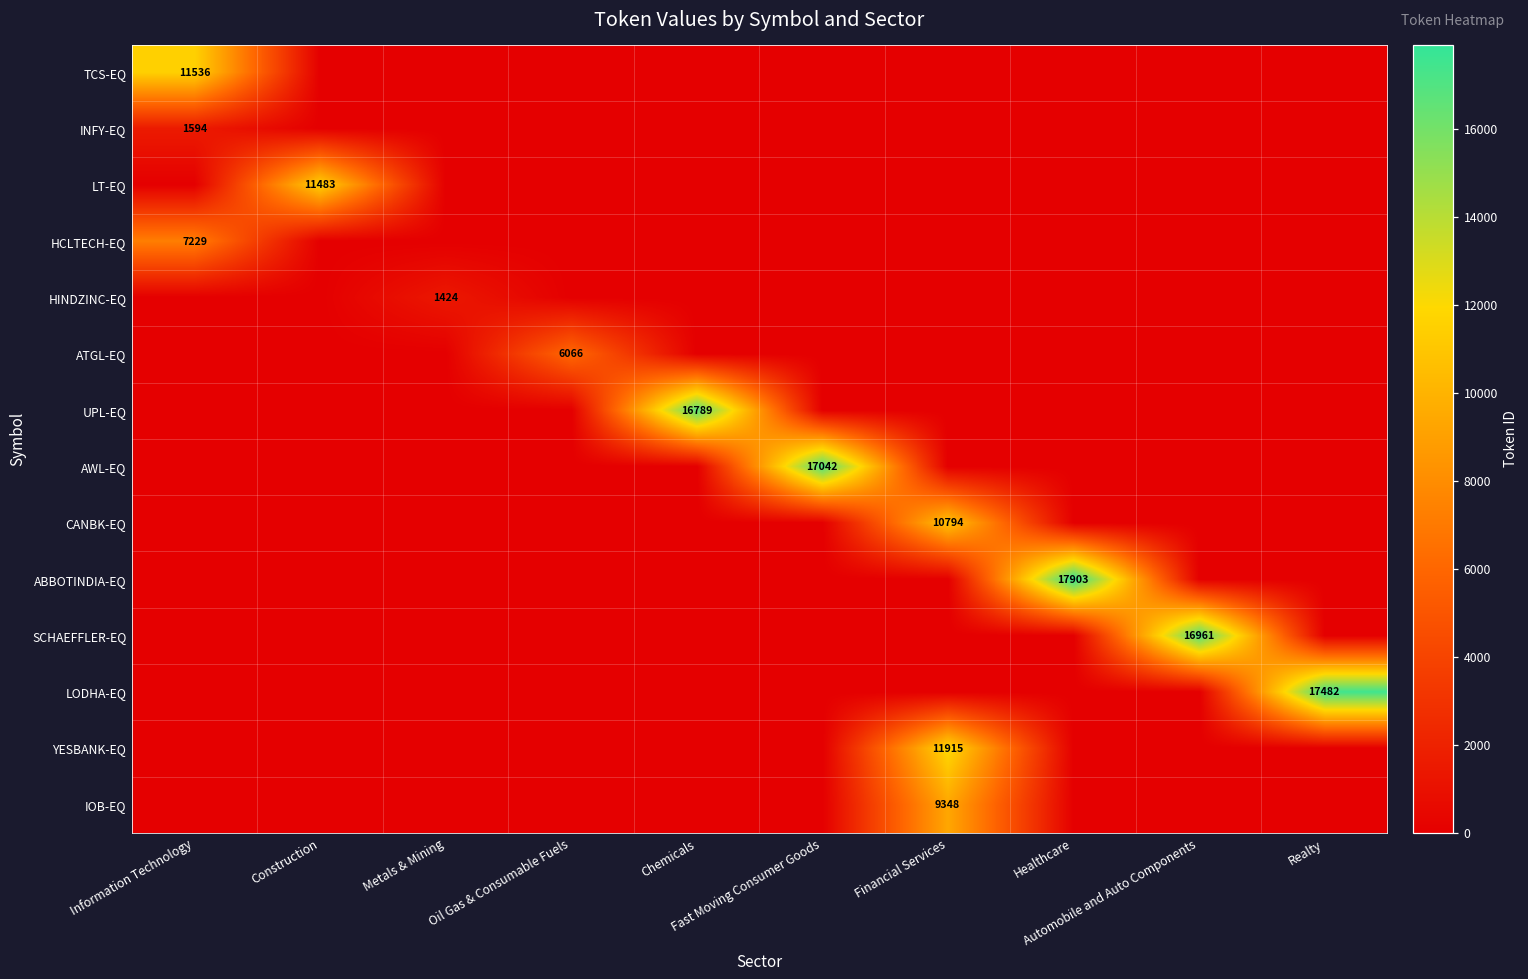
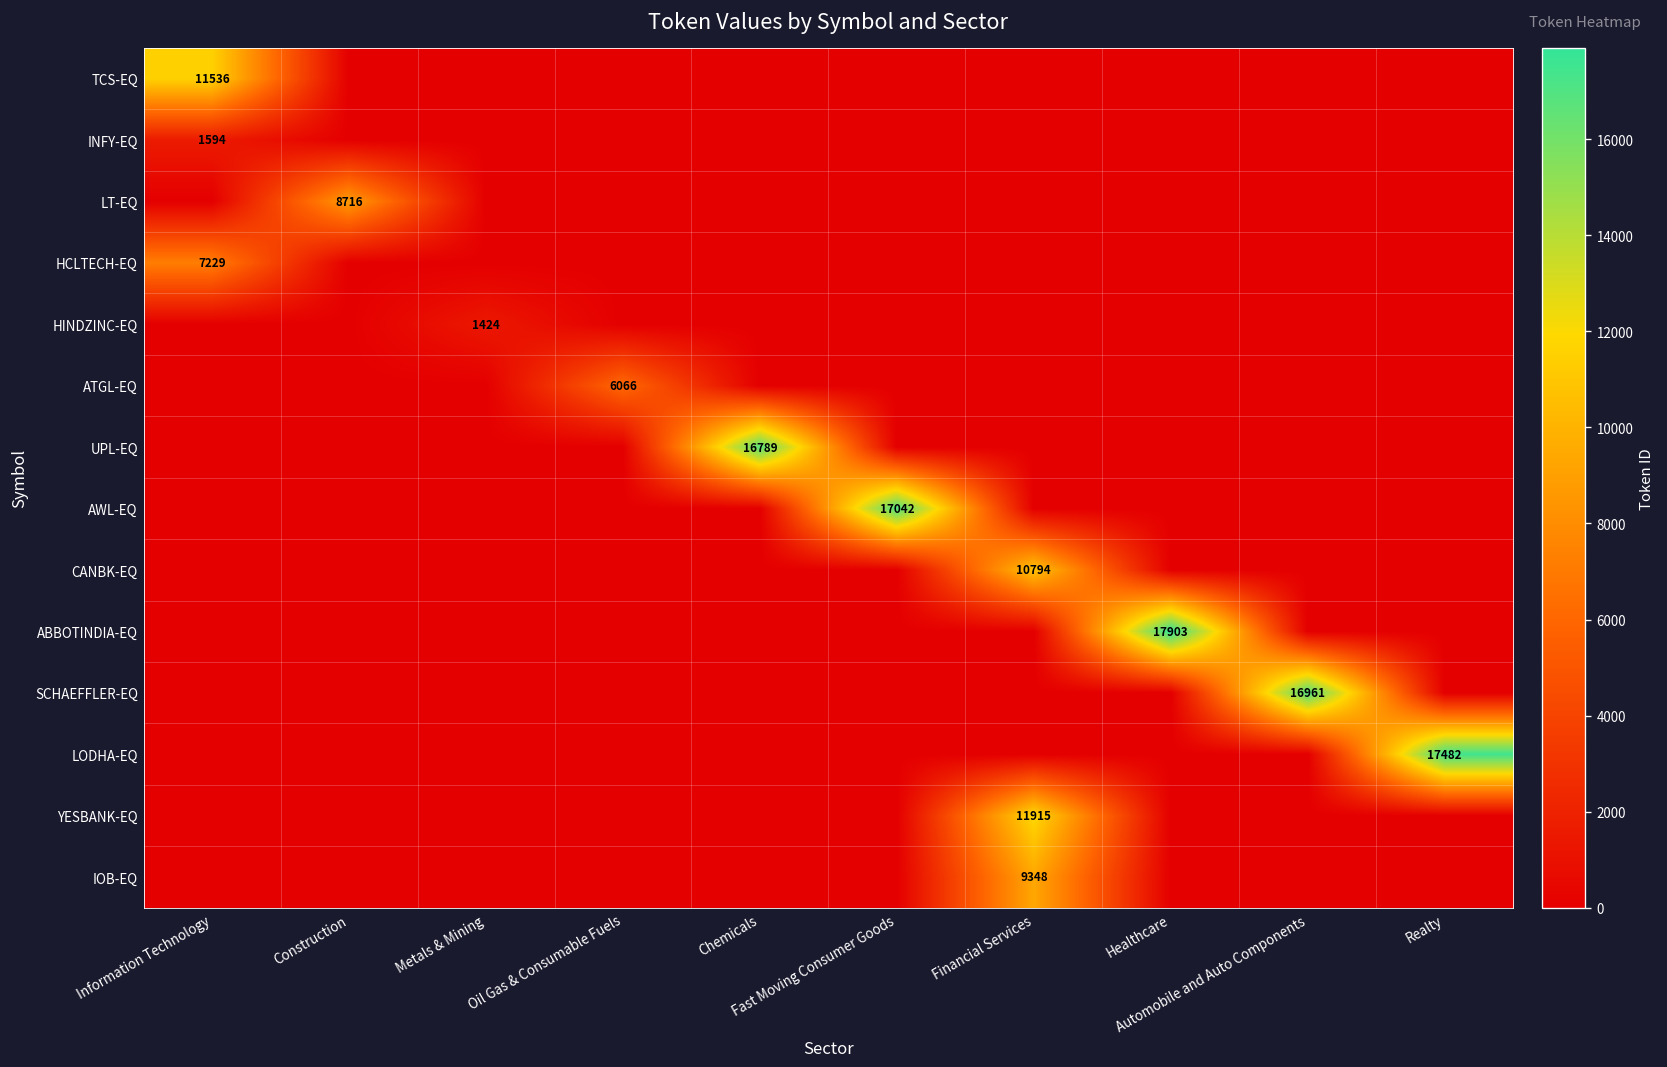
  {
    "TCS-EQ": {
      "Information Technology": 11536
    },
    "INFY-EQ": {
      "Information Technology": 1594
    },
    "LT-EQ": {
-     "Construction": 11483
+     "Construction": 8716
    },
    "HCLTECH-EQ": {
      "Information Technology": 7229
    },
    "HINDZINC-EQ": {
      "Metals & Mining": 1424
    },
    "ATGL-EQ": {
      "Oil Gas & Consumable Fuels": 6066
    },
    "UPL-EQ": {
      "Chemicals": 16789
    },
    "AWL-EQ": {
      "Fast Moving Consumer Goods": 17042
    },
    "CANBK-EQ": {
      "Financial Services": 10794
    },
    "ABBOTINDIA-EQ": {
      "Healthcare": 17903
    },
    "SCHAEFFLER-EQ": {
      "Automobile and Auto Components": 16961
    },
    "LODHA-EQ": {
      "Realty": 17482
    },
    "YESBANK-EQ": {
      "Financial Services": 11915
    },
    "IOB-EQ": {
      "Financial Services": 9348
    }
  }
